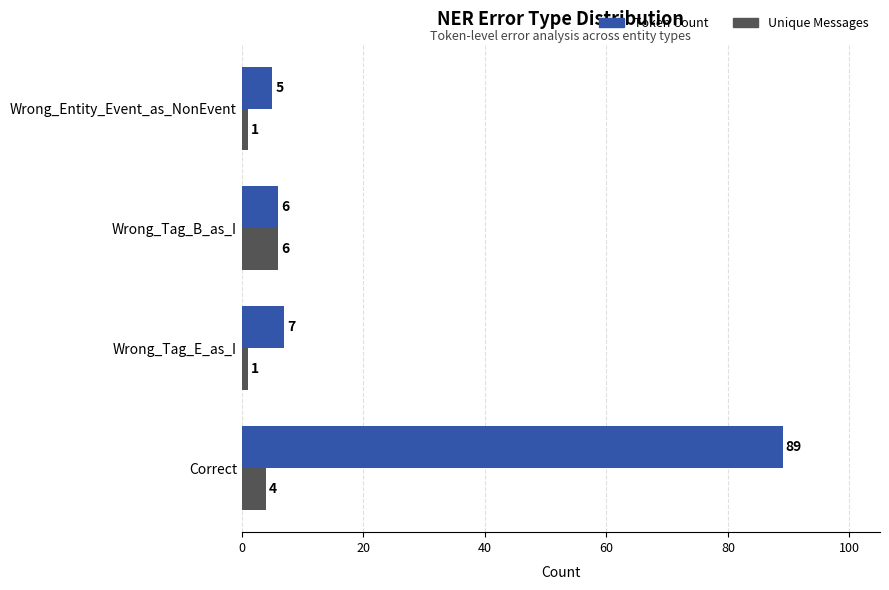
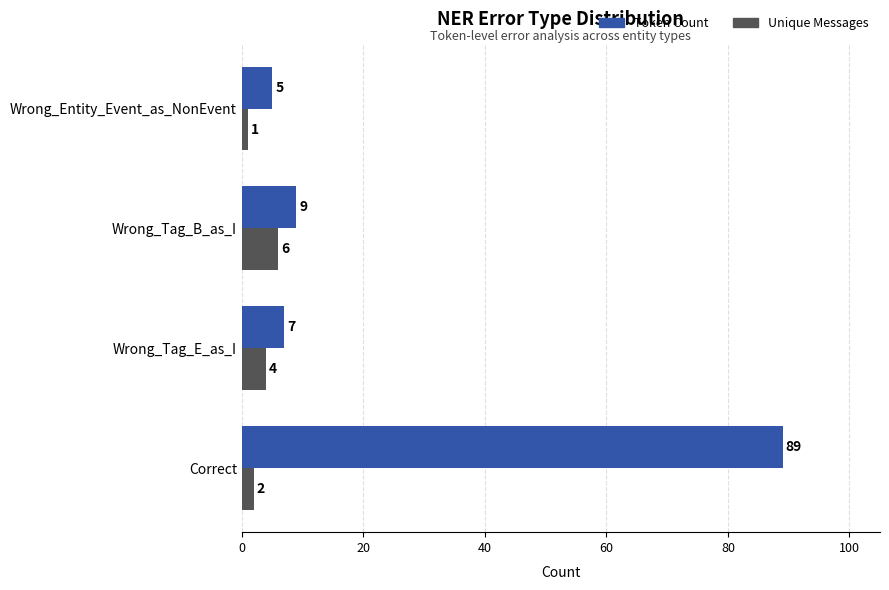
  {
    "Token Count": {
      "Wrong_Entity_Event_as_NonEvent": 5,
-     "Wrong_Tag_B_as_I": 6,
+     "Wrong_Tag_B_as_I": 9,
      "Wrong_Tag_E_as_I": 7,
      "Correct": 89
    },
    "Unique Messages": {
      "Wrong_Entity_Event_as_NonEvent": 1,
      "Wrong_Tag_B_as_I": 6,
-     "Wrong_Tag_E_as_I": 1,
-     "Correct": 4
+     "Wrong_Tag_E_as_I": 4,
+     "Correct": 2
    }
  }
